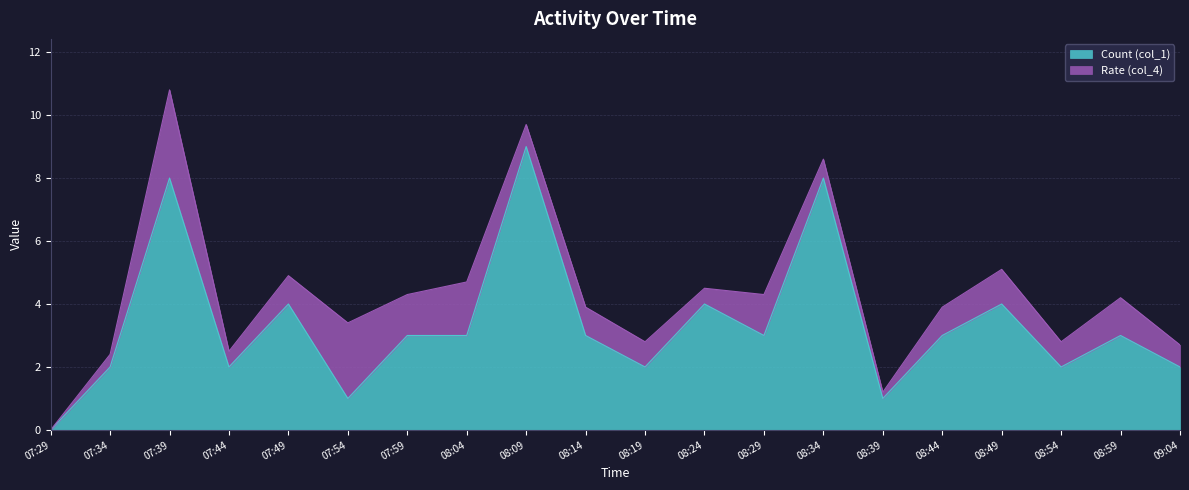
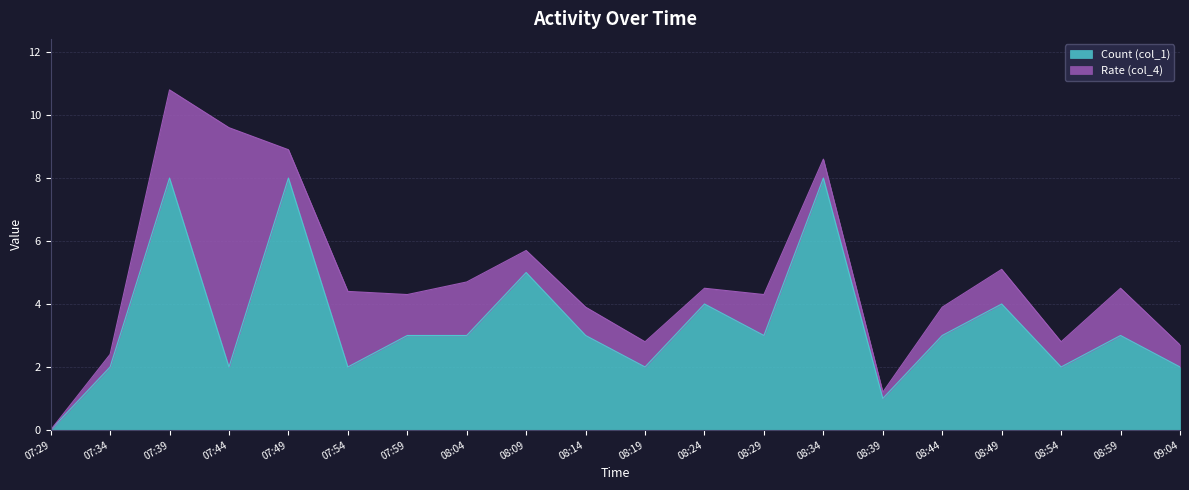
  {
    "Count (col_1)": {
      "07:34": 2,
      "07:39": 8,
      "07:44": 2,
-     "07:49": 4,
-     "07:54": 1,
+     "07:49": 8,
+     "07:54": 2,
      "07:59": 3,
      "08:04": 3,
-     "08:09": 9,
+     "08:09": 5,
      "08:14": 3,
      "08:19": 2,
      "08:24": 4,
      "08:29": 3,
      "08:34": 8,
      "08:39": 1,
      "08:44": 3,
      "08:49": 4,
      "08:54": 2,
      "08:59": 3,
      "09:04": 2
    },
    "Rate (col_4)": {
      "07:34": 0.4,
      "07:39": 2.8,
-     "07:44": 0.5,
+     "07:44": 7.6,
      "07:49": 0.9,
      "07:54": 2.4,
      "07:59": 1.3,
      "08:04": 1.7,
      "08:09": 0.7,
      "08:14": 0.9,
      "08:19": 0.8,
      "08:24": 0.5,
      "08:29": 1.3,
      "08:34": 0.6,
      "08:39": 0.2,
      "08:44": 0.9,
      "08:49": 1.1,
      "08:54": 0.8,
-     "08:59": 1.2,
+     "08:59": 1.5,
      "09:04": 0.7
    }
  }
